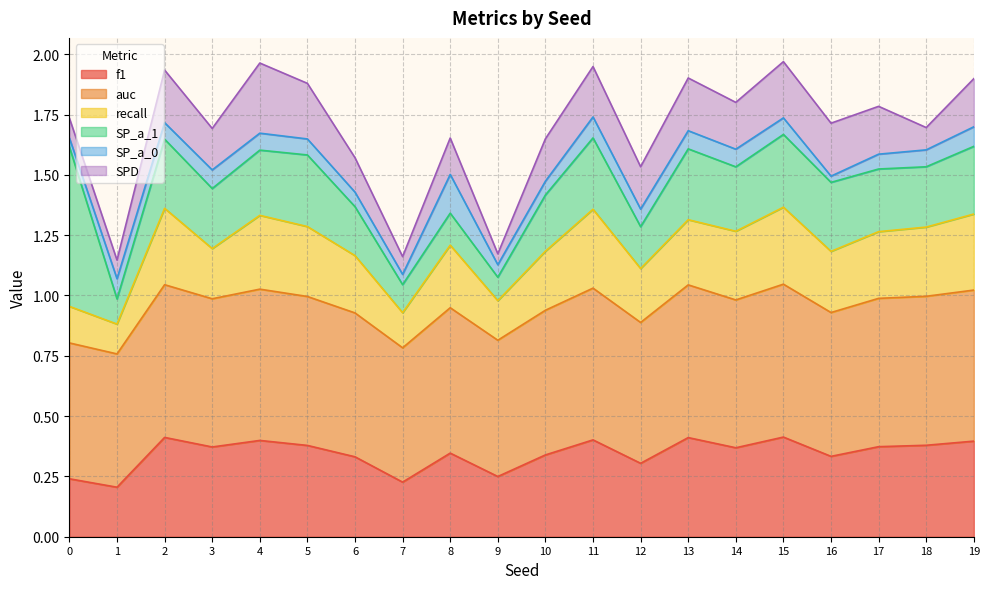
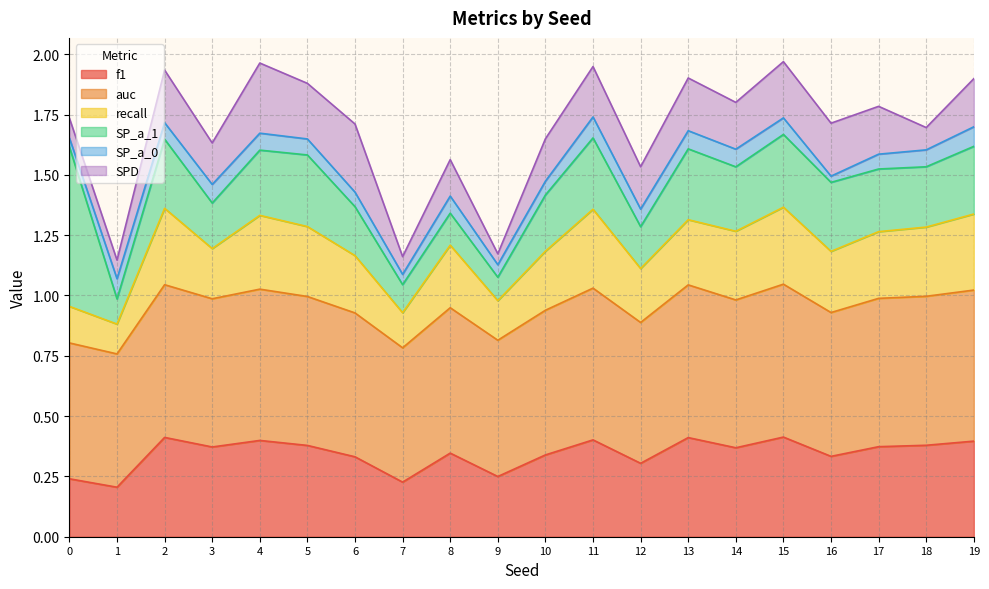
  {
    "recall": {
      "0": 0.15,
      "1": 0.12,
      "2": 0.32,
      "3": 0.21,
      "4": 0.31,
      "5": 0.29,
      "6": 0.24,
      "7": 0.15,
      "8": 0.26,
      "9": 0.16,
      "10": 0.24,
      "11": 0.33,
      "12": 0.22,
      "13": 0.27,
      "14": 0.28,
      "15": 0.32,
      "16": 0.25,
      "17": 0.28,
      "18": 0.29,
      "19": 0.32
    },
    "SP_a_1": {
      "0": 0.66,
      "1": 0.10,
      "2": 0.29,
-     "3": 0.25,
+     "3": 0.19,
      "4": 0.27,
      "5": 0.30,
      "6": 0.20,
      "7": 0.12,
      "8": 0.13,
      "9": 0.10,
      "10": 0.23,
      "11": 0.30,
      "12": 0.17,
      "13": 0.29,
      "14": 0.27,
      "15": 0.30,
      "16": 0.29,
      "17": 0.26,
      "18": 0.25,
      "19": 0.28
    },
    "SP_a_0": {
      "0": 0.04,
      "1": 0.08,
      "2": 0.07,
      "3": 0.08,
      "4": 0.07,
      "5": 0.07,
      "6": 0.06,
      "7": 0.04,
-     "8": 0.16,
+     "8": 0.07,
      "9": 0.05,
      "10": 0.06,
      "11": 0.09,
      "12": 0.07,
      "13": 0.08,
      "14": 0.07,
      "15": 0.07,
      "16": 0.03,
      "17": 0.06,
      "18": 0.07,
      "19": 0.08
    },
    "SPD": {
      "0": 0.08,
      "1": 0.08,
      "2": 0.22,
      "3": 0.17,
      "4": 0.29,
      "5": 0.23,
-     "6": 0.14,
+     "6": 0.28,
      "7": 0.07,
      "8": 0.15,
      "9": 0.05,
      "10": 0.18,
      "11": 0.21,
      "12": 0.18,
      "13": 0.22,
      "14": 0.19,
      "15": 0.23,
      "16": 0.22,
      "17": 0.20,
      "18": 0.09,
      "19": 0.20
    }
  }
